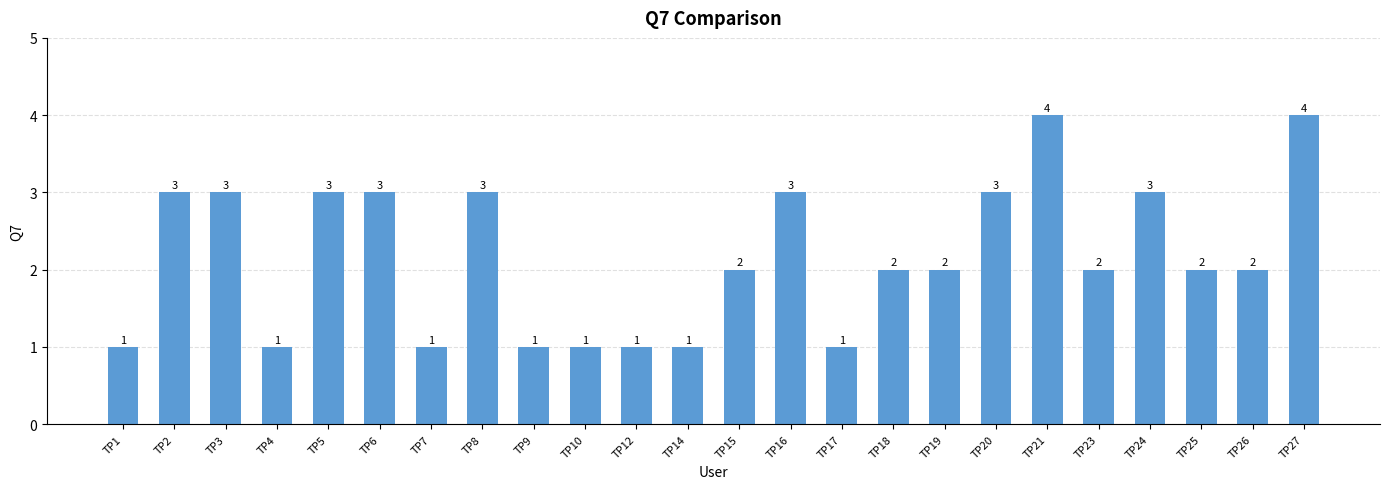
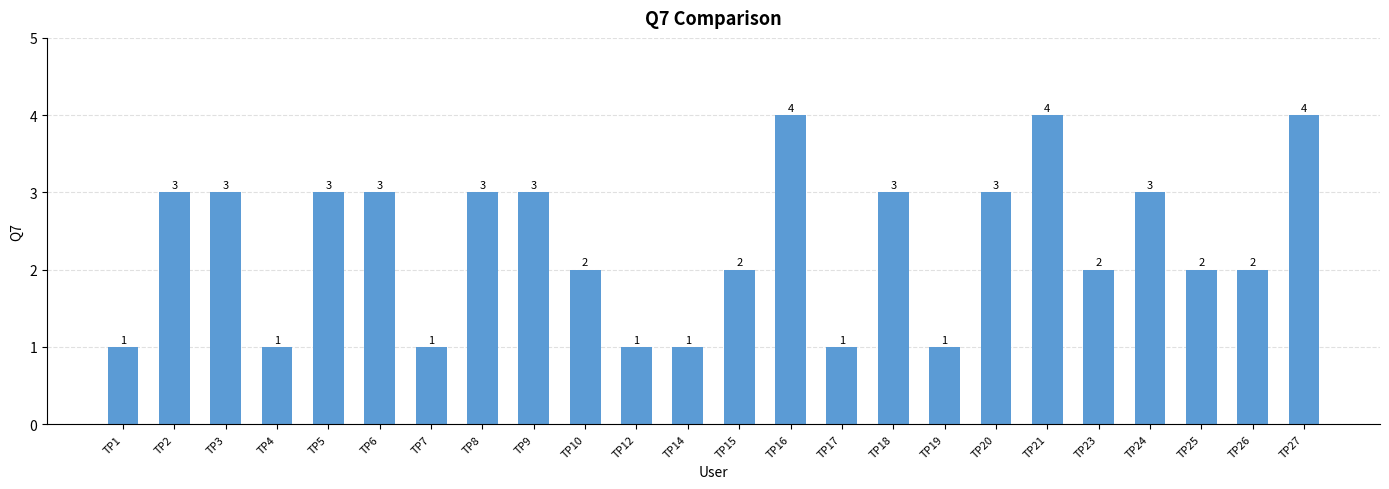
  {
    "TP1": 1,
    "TP2": 3,
    "TP3": 3,
    "TP4": 1,
    "TP5": 3,
    "TP6": 3,
    "TP7": 1,
    "TP8": 3,
-   "TP9": 1,
-   "TP10": 1,
+   "TP9": 3,
+   "TP10": 2,
    "TP12": 1,
    "TP14": 1,
    "TP15": 2,
-   "TP16": 3,
+   "TP16": 4,
    "TP17": 1,
-   "TP18": 2,
-   "TP19": 2,
+   "TP18": 3,
+   "TP19": 1,
    "TP20": 3,
    "TP21": 4,
    "TP23": 2,
    "TP24": 3,
    "TP25": 2,
    "TP26": 2,
    "TP27": 4
  }
